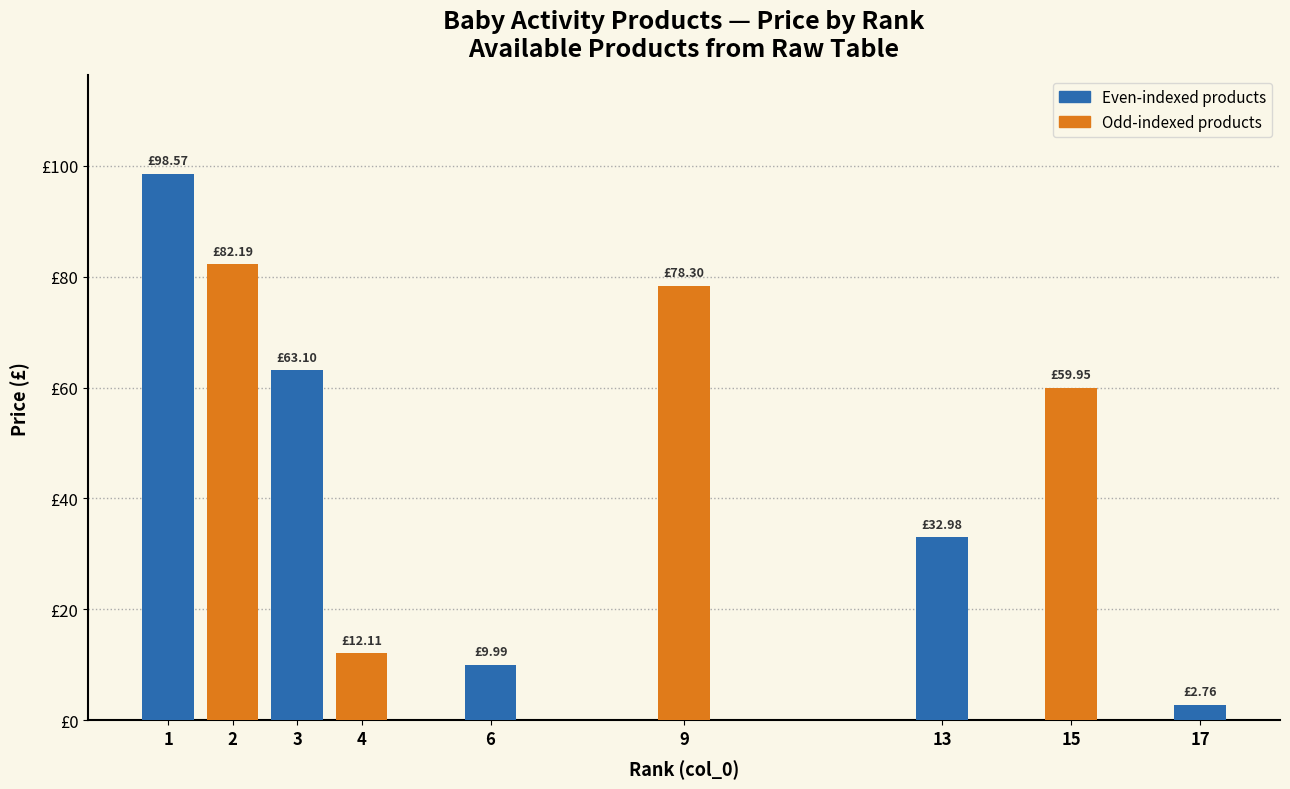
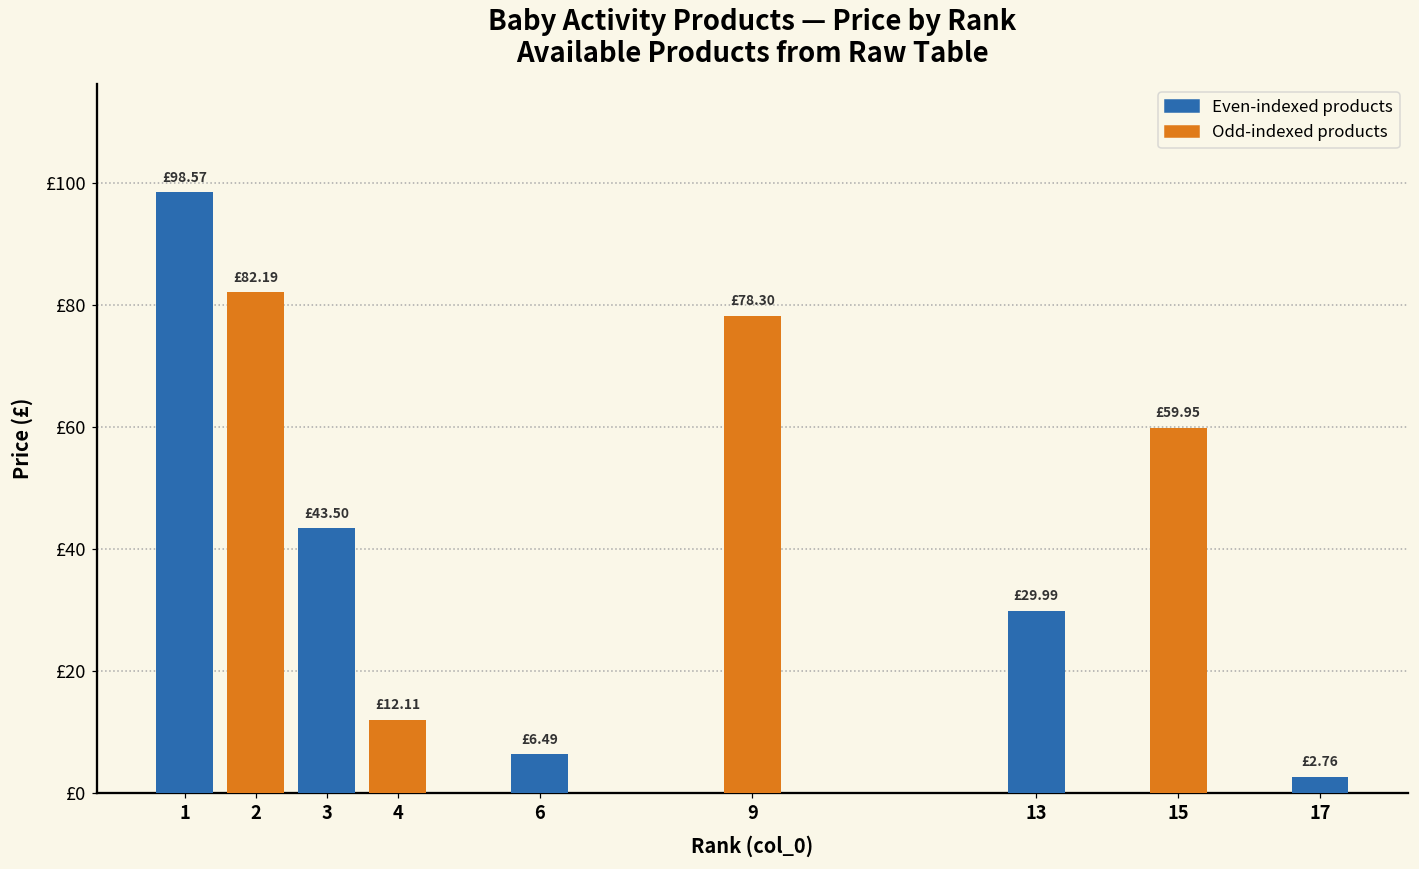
  {
    "1": "£98.57",
    "2": "£82.19",
-   "3": "£63.10",
+   "3": "£43.50",
    "4": "£12.11",
-   "6": "£9.99",
+   "6": "£6.49",
    "9": "£78.30",
-   "13": "£32.98",
+   "13": "£29.99",
    "15": "£59.95",
    "17": "£2.76"
  }
